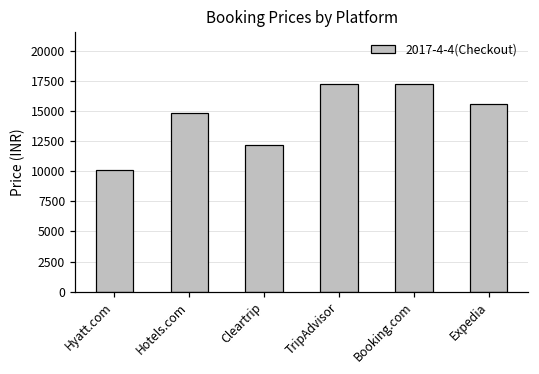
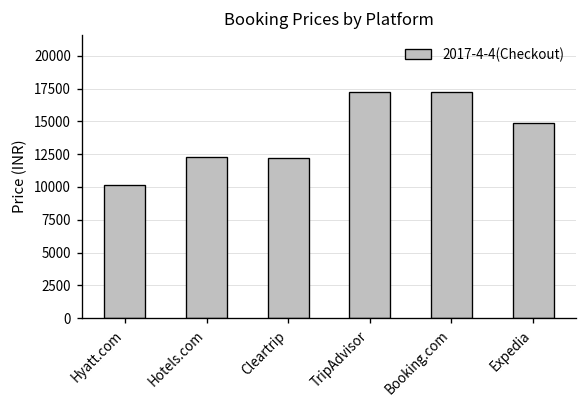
  {
    "Hyatt.com": 10100,
-   "Hotels.com": 14900,
+   "Hotels.com": 12300,
    "Cleartrip": 12200,
    "TripAdvisor": 17300,
    "Booking.com": 17300,
-   "Expedia": 15600
+   "Expedia": 14900
  }
